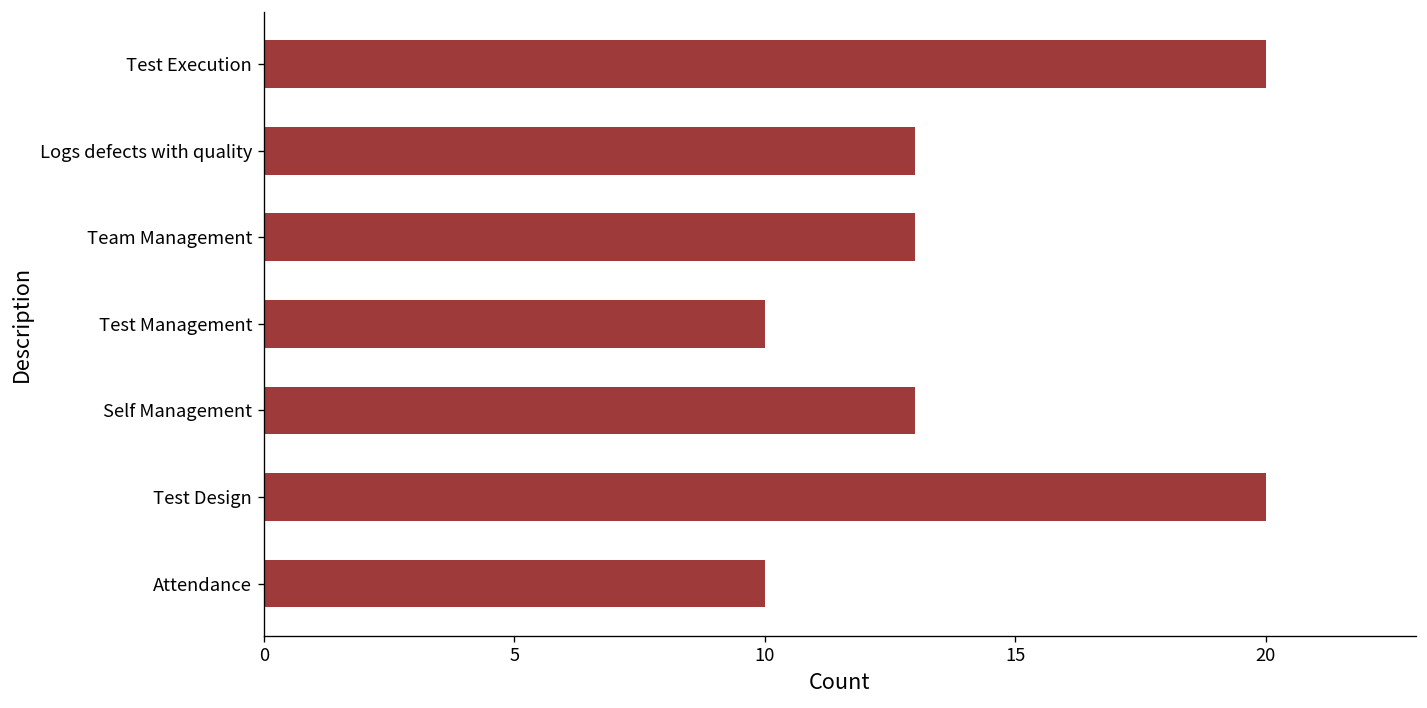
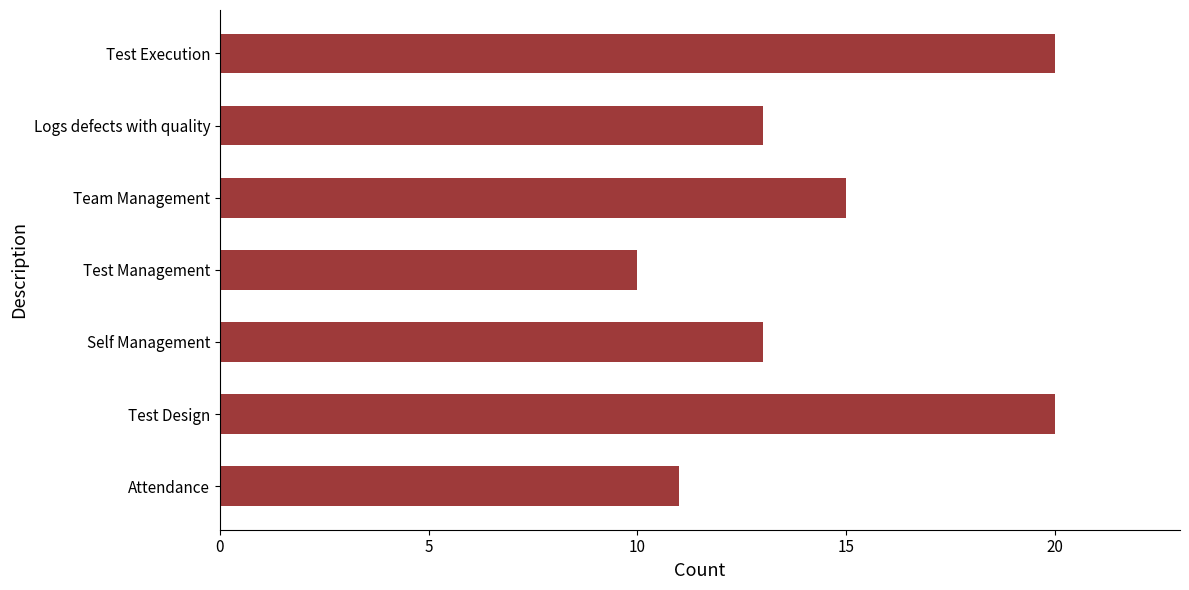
  {
    "Test Execution": 20,
    "Logs defects with quality": 13,
-   "Team Management": 13,
+   "Team Management": 15,
    "Test Management": 10,
    "Self Management": 13,
    "Test Design": 20,
-   "Attendance": 10
+   "Attendance": 11
  }
